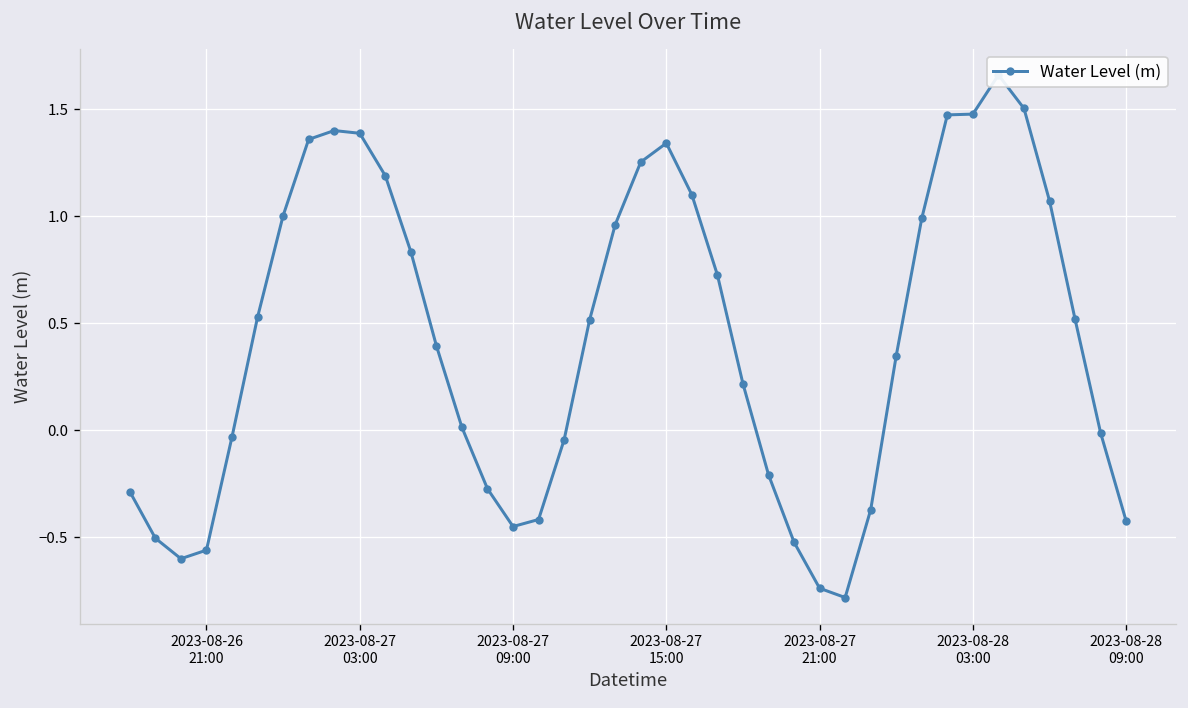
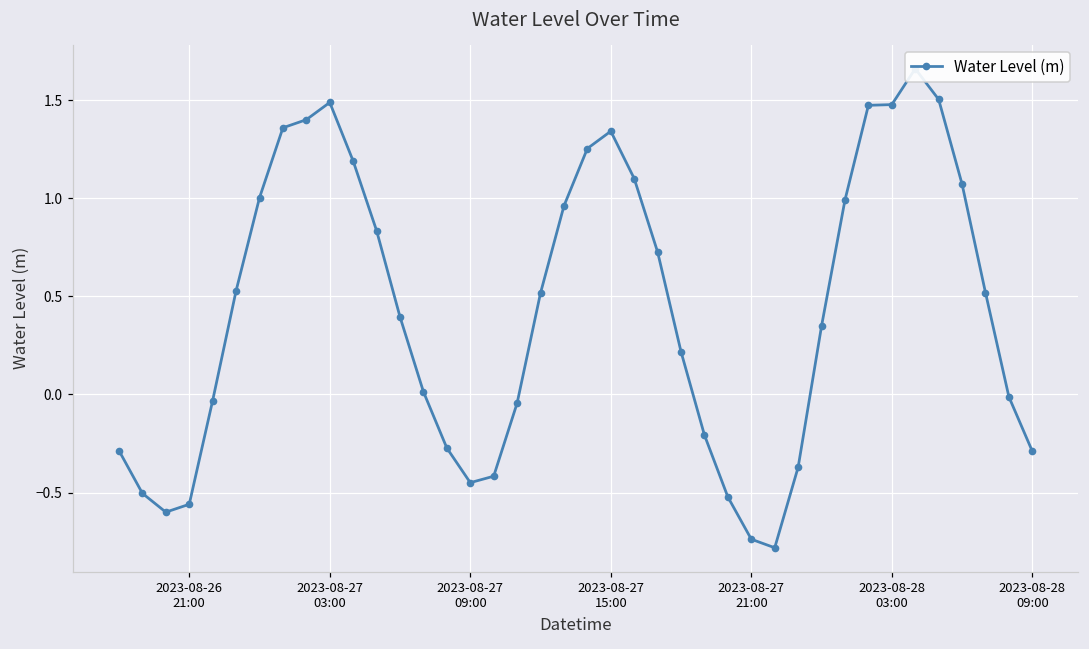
  {
    "2023-08-26 21:00": -0.56,
-   "2023-08-27 03:00": 1.39,
+   "2023-08-27 03:00": 1.49,
    "2023-08-27 09:00": -0.45,
    "2023-08-27 15:00": 1.34,
    "2023-08-27 21:00": -0.74,
    "2023-08-28 03:00": 1.48,
-   "2023-08-28 09:00": -0.42
+   "2023-08-28 09:00": -0.29
  }
